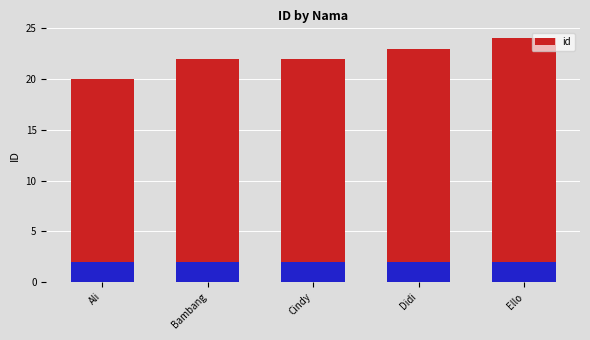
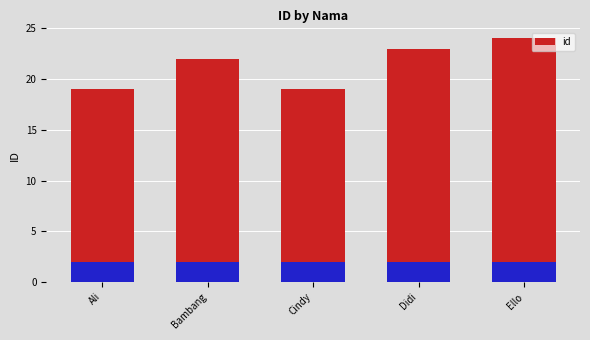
  {
    "id": {
-     "Ali": 20,
+     "Ali": 19,
      "Bambang": 22,
-     "Cindy": 22,
+     "Cindy": 19,
      "Didi": 23,
      "Ello": 24
    }
  }
